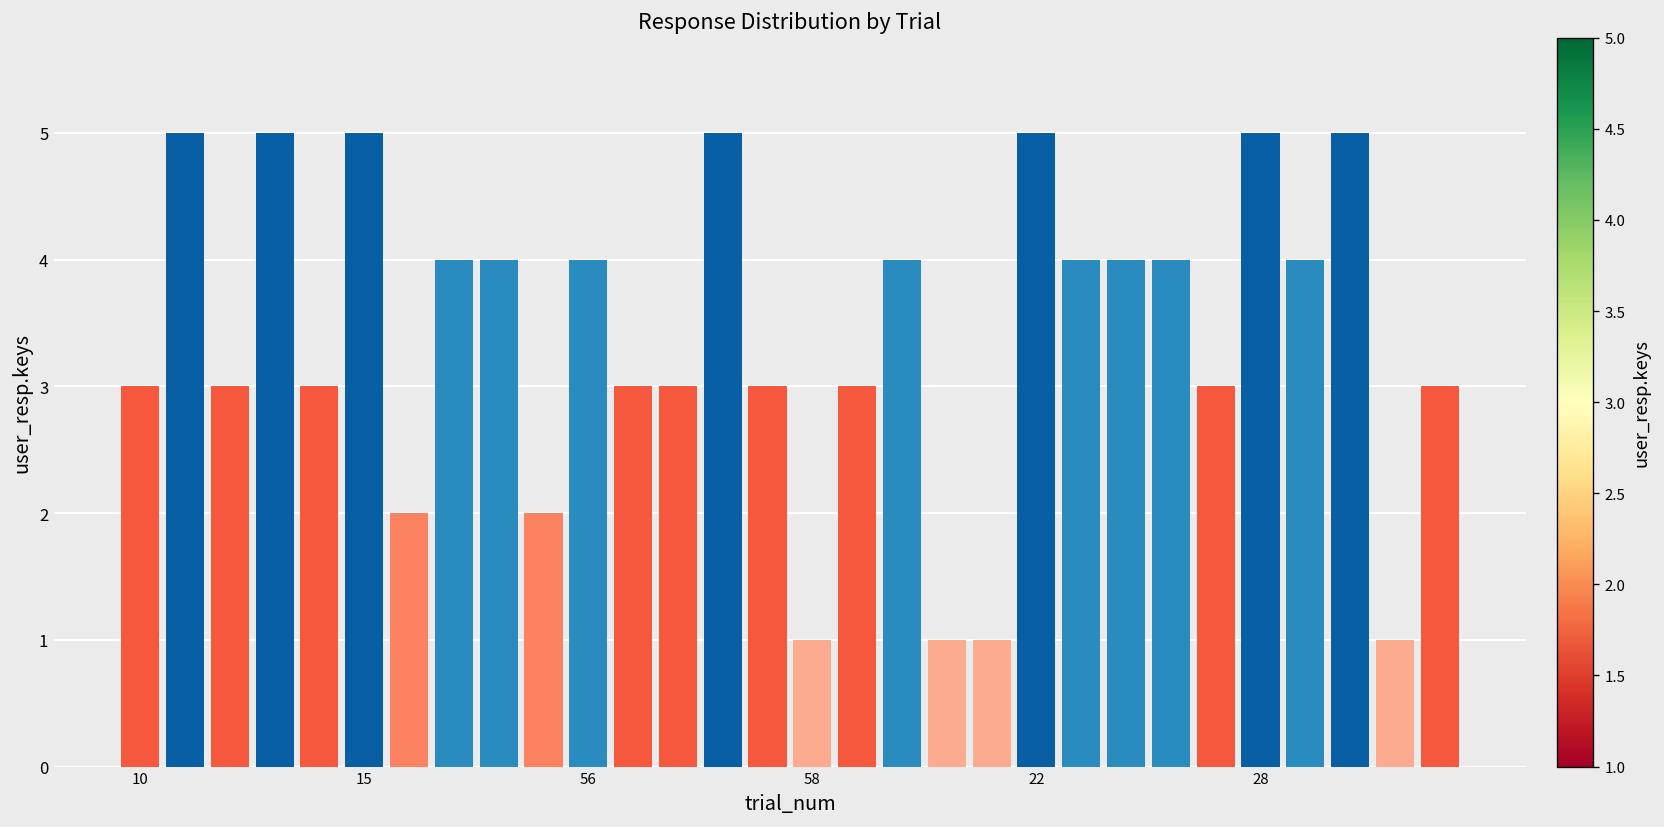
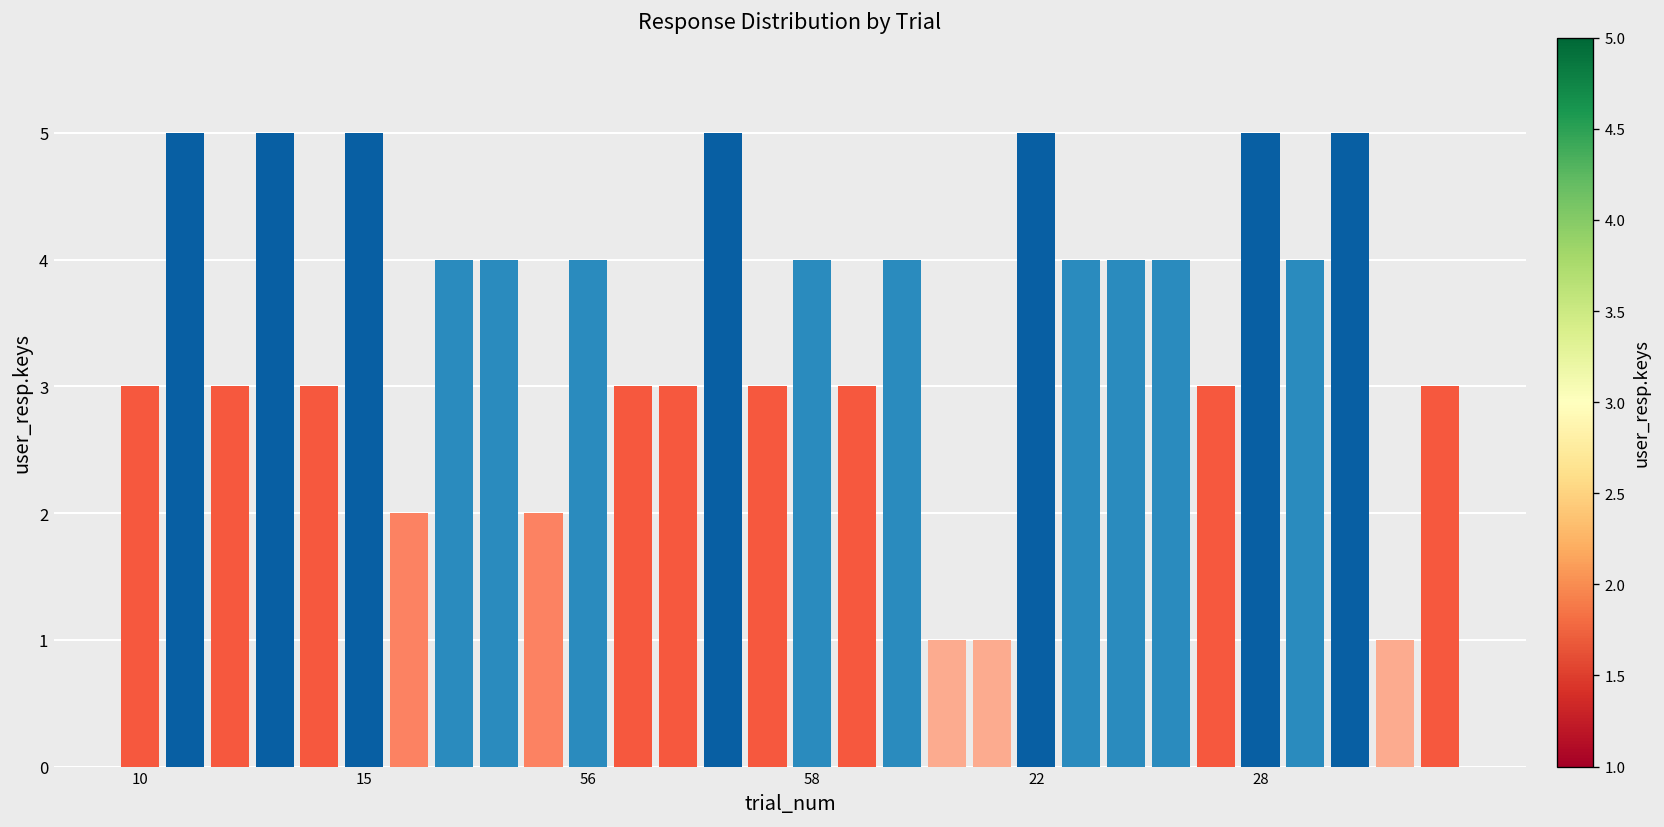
  {
    "10": 3,
    "15": 5,
    "56": 4,
-   "58": 1
+   "58": 4
  }
